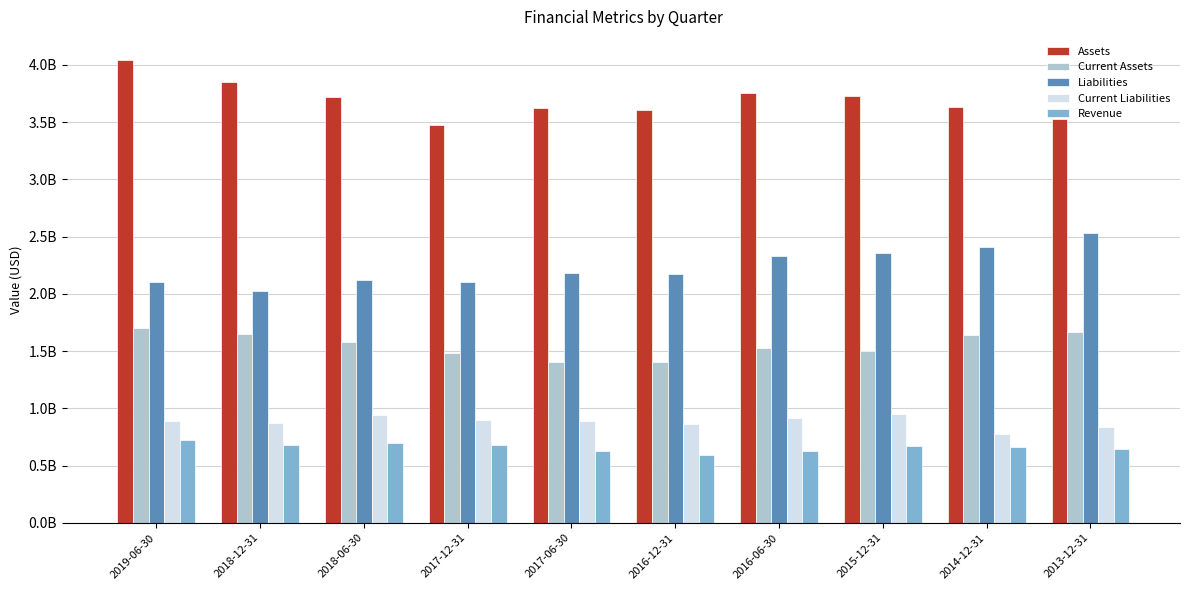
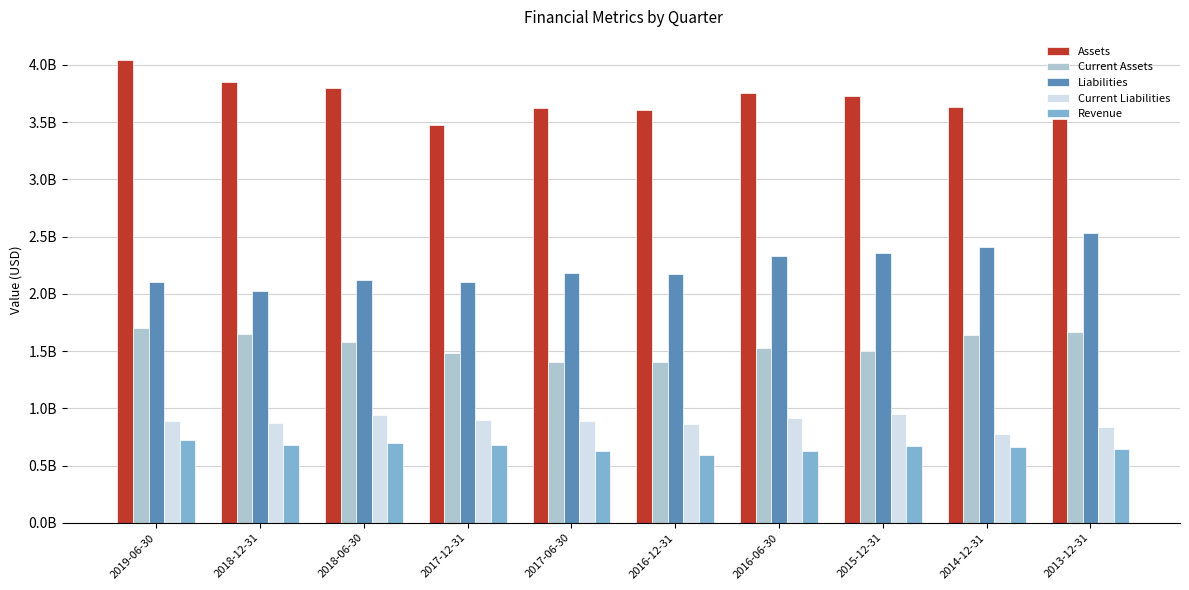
  {
    "Assets": {
      "2019-06-30": 4040000000,
      "2018-12-31": 3850000000,
-     "2018-06-30": 3720000000,
+     "2018-06-30": 3800000000,
      "2017-12-31": 3470000000,
      "2017-06-30": 3620000000,
      "2016-12-31": 3600000000,
      "2016-06-30": 3750000000,
      "2015-12-31": 3720000000,
      "2014-12-31": 3630000000,
      "2013-12-31": 3530000000
    }
  }
